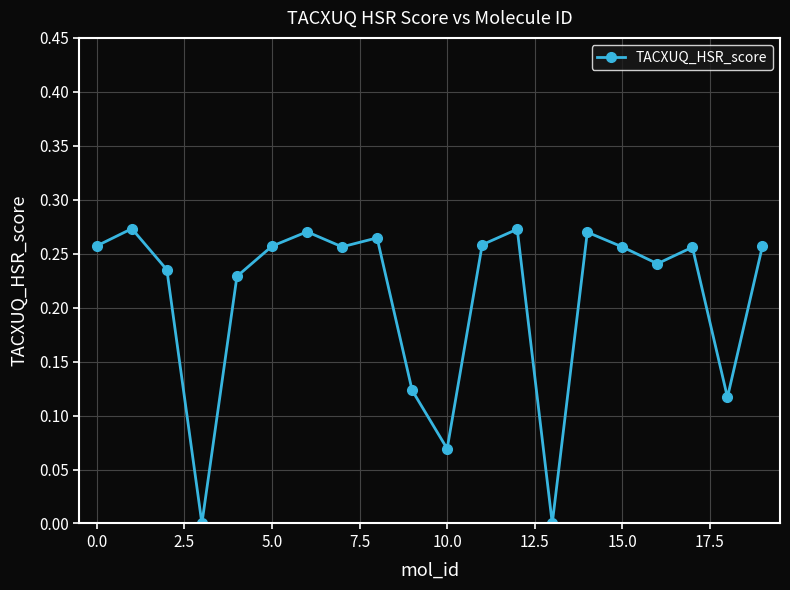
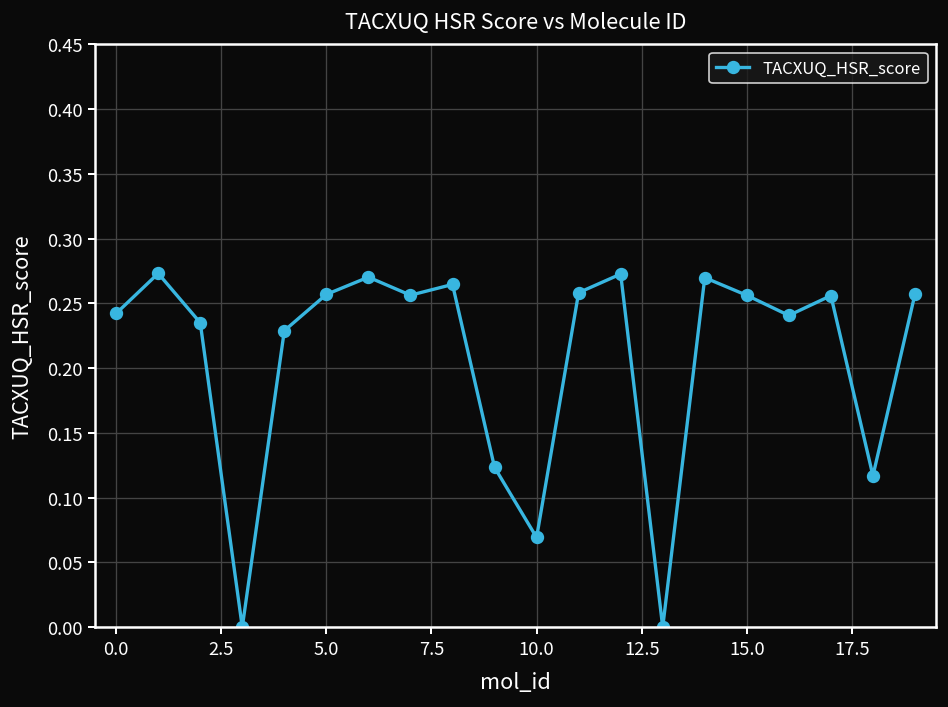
  {
-   "0.0": 0.257,
+   "0.0": 0.242,
    "5.0": 0.257,
    "10.0": 0.069,
    "15.0": 0.256
  }
